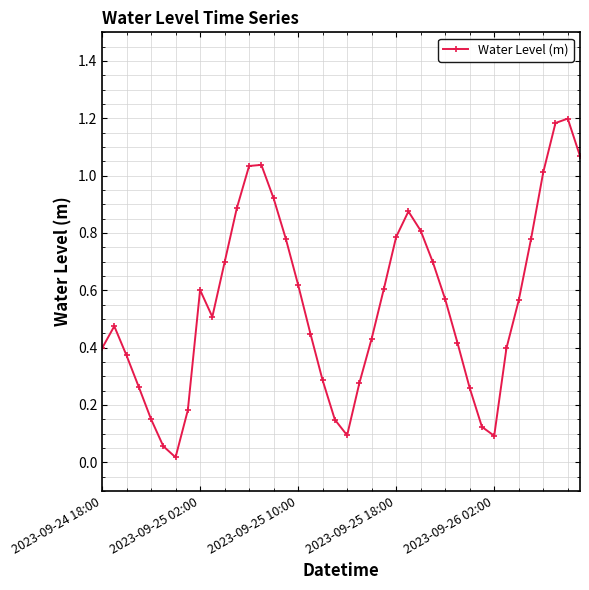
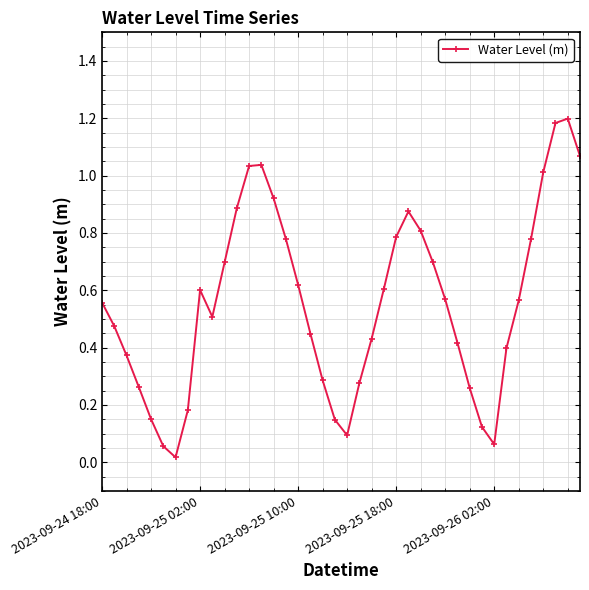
  {
-   "2023-09-24 18:00": 0.40,
+   "2023-09-24 18:00": 0.56,
    "2023-09-25 02:00": 0.60,
    "2023-09-25 10:00": 0.62,
    "2023-09-25 18:00": 0.79,
-   "2023-09-26 02:00": 0.09
+   "2023-09-26 02:00": 0.06
  }
